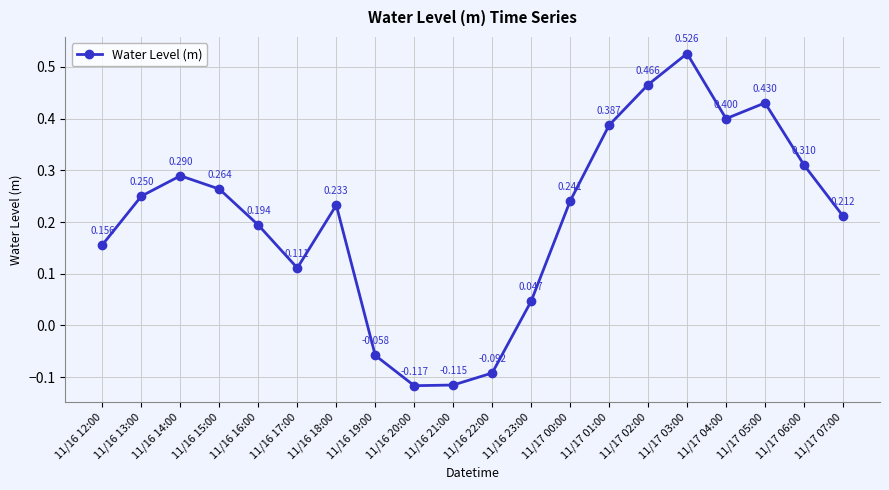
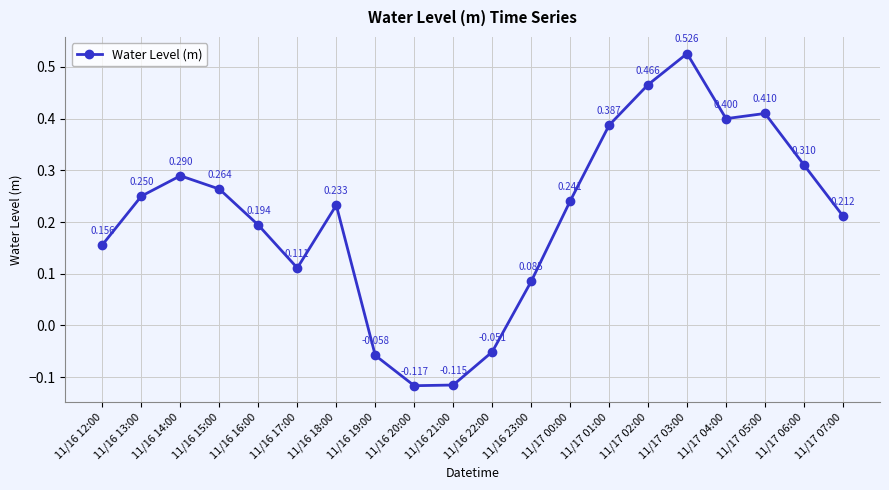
  {
    "11/16 12:00": 0.156,
    "11/16 13:00": 0.250,
    "11/16 14:00": 0.290,
    "11/16 15:00": 0.264,
    "11/16 16:00": 0.194,
    "11/16 17:00": 0.111,
    "11/16 18:00": 0.233,
    "11/16 19:00": -0.058,
    "11/16 20:00": -0.117,
    "11/16 21:00": -0.115,
-   "11/16 22:00": -0.092,
-   "11/16 23:00": 0.047,
+   "11/16 22:00": -0.051,
+   "11/16 23:00": 0.085,
    "11/17 00:00": 0.241,
    "11/17 01:00": 0.387,
    "11/17 02:00": 0.466,
    "11/17 03:00": 0.526,
    "11/17 04:00": 0.400,
-   "11/17 05:00": 0.430,
+   "11/17 05:00": 0.410,
    "11/17 06:00": 0.310,
    "11/17 07:00": 0.212
  }
